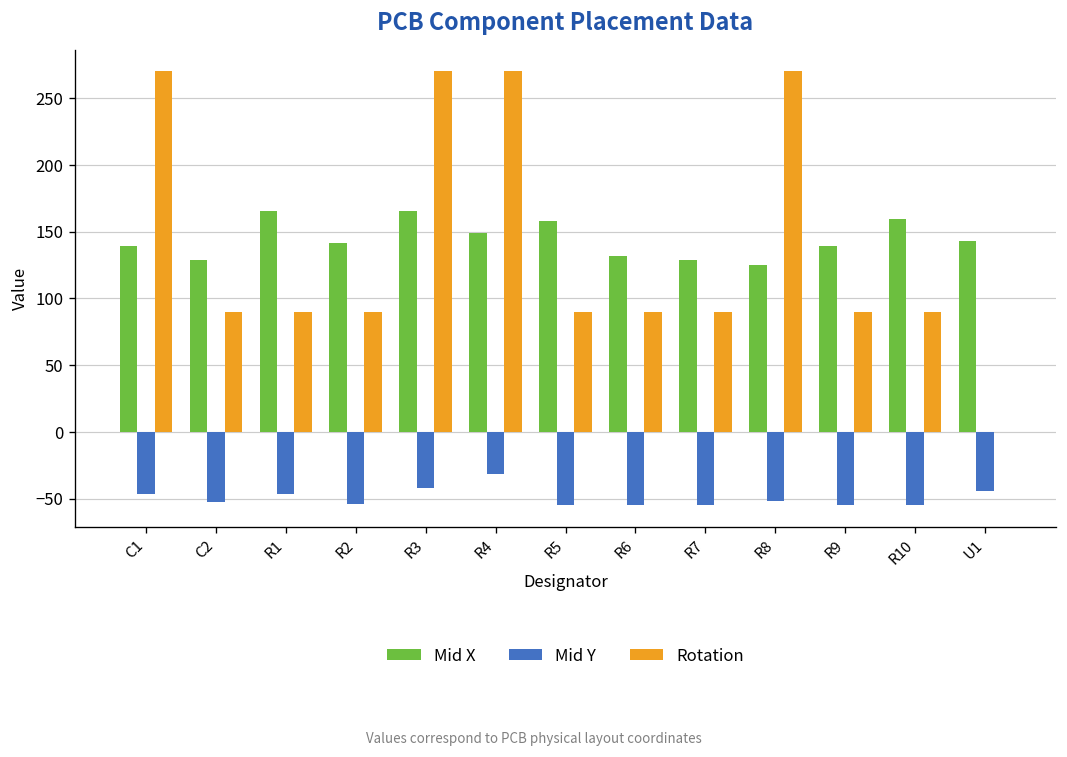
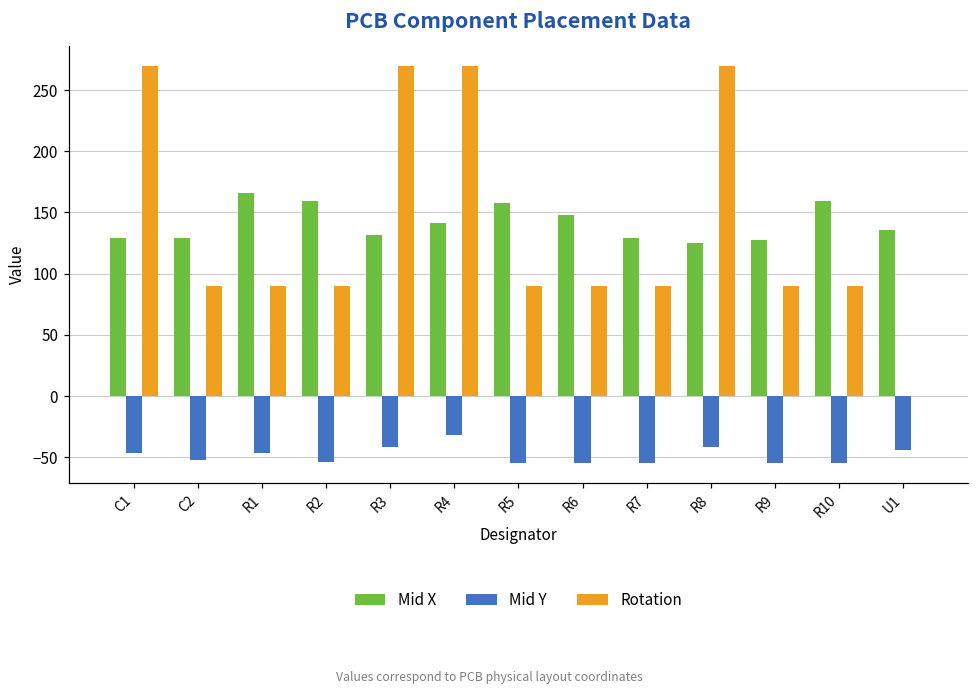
  {
    "Mid X": {
-     "C1": 140,
+     "C1": 129,
      "C2": 129,
      "R1": 166,
-     "R2": 142,
-     "R3": 165,
-     "R4": 149,
+     "R2": 159,
+     "R3": 132,
+     "R4": 142,
      "R5": 158,
-     "R6": 132,
+     "R6": 148,
      "R7": 129,
      "R8": 125,
-     "R9": 139,
+     "R9": 127,
      "R10": 159,
-     "U1": 143
+     "U1": 135
    },
    "Mid Y": {
      "C1": -46,
      "C2": -53,
      "R1": -46,
      "R2": -54,
      "R3": -42,
      "R4": -32,
      "R5": -55,
      "R6": -55,
      "R7": -55,
-     "R8": -52,
+     "R8": -42,
      "R9": -55,
      "R10": -55,
      "U1": -44
    },
    "Rotation": {
      "C1": 270,
      "C2": 90,
      "R1": 90,
      "R2": 90,
      "R3": 270,
      "R4": 270,
      "R5": 90,
      "R6": 90,
      "R7": 90,
      "R8": 270,
      "R9": 90,
      "R10": 90,
      "U1": 0
    }
  }
